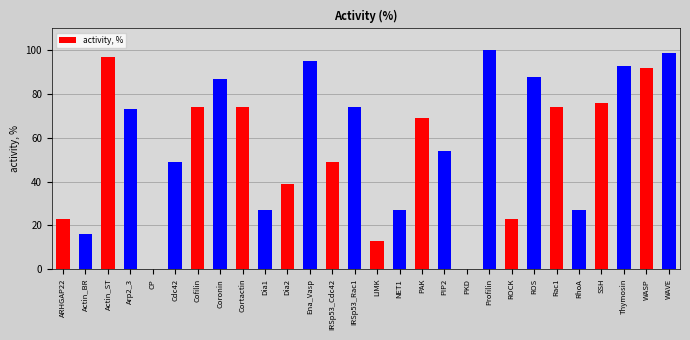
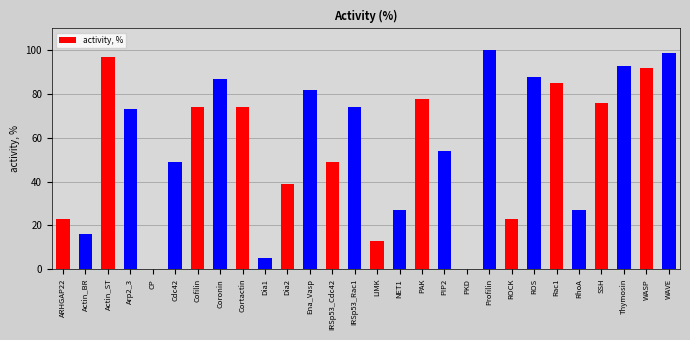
  {
    "ARHGAP22": 23,
    "Actin_BR": 16,
    "Actin_ST": 97,
    "Arp2_3": 73,
    "CP": 0,
    "Cdc42": 49,
    "Cofilin": 74,
    "Coronin": 87,
    "Cortactin": 74,
-   "Dia1": 27,
+   "Dia1": 5,
    "Dia2": 39,
-   "Ena_Vasp": 95,
+   "Ena_Vasp": 82,
    "IRSp53_Cdc42": 49,
    "IRSp53_Rac1": 74,
    "LIMK": 13,
    "NET1": 27,
-   "PAK": 69,
+   "PAK": 78,
    "PIP2": 54,
    "PKD": 0,
    "Profilin": 100,
    "ROCK": 23,
    "ROS": 88,
-   "Rac1": 74,
+   "Rac1": 85,
    "RhoA": 27,
    "SSH": 76,
    "Thymosin": 93,
    "WASP": 92,
    "WAVE": 99
  }
